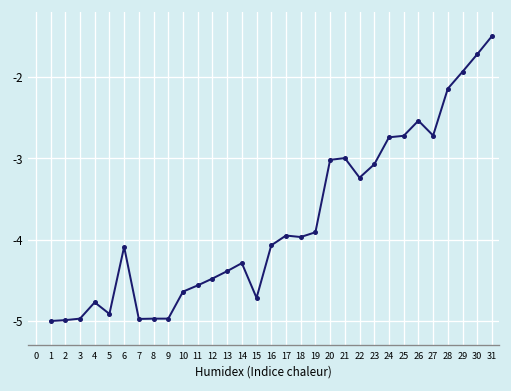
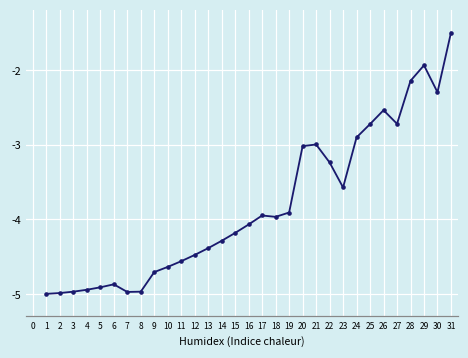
  {
    "1": -5.0,
    "2": -5.0,
    "3": -5.0,
-   "4": -4.8,
+   "4": -4.9,
    "5": -4.9,
-   "6": -4.1,
+   "6": -4.9,
    "7": -5.0,
    "8": -5.0,
-   "9": -5.0,
+   "9": -4.7,
    "10": -4.6,
    "11": -4.6,
    "12": -4.5,
    "13": -4.4,
    "14": -4.3,
-   "15": -4.7,
+   "15": -4.2,
    "16": -4.1,
    "17": -4.0,
    "18": -4.0,
    "19": -3.9,
    "20": -3.0,
    "21": -3.0,
    "22": -3.2,
-   "23": -3.1,
-   "24": -2.7,
+   "23": -3.6,
+   "24": -2.9,
    "25": -2.7,
    "26": -2.5,
    "27": -2.7,
    "28": -2.1,
    "29": -1.9,
-   "30": -1.7,
+   "30": -2.3,
    "31": -1.5
  }
